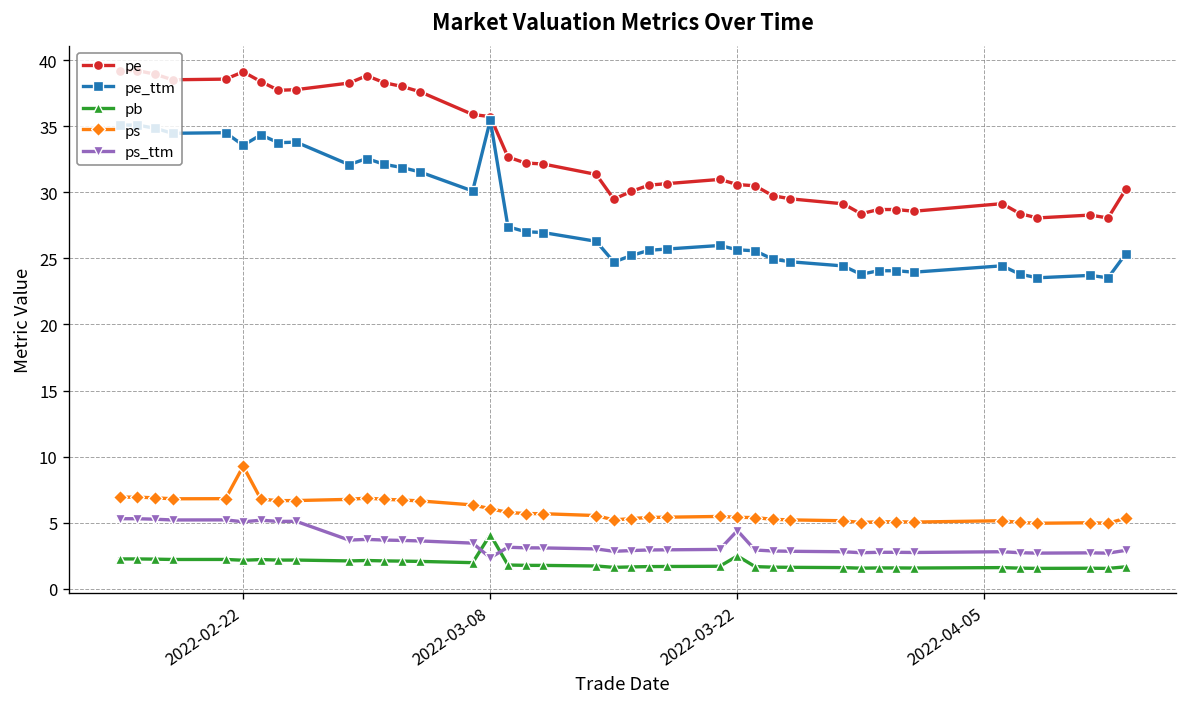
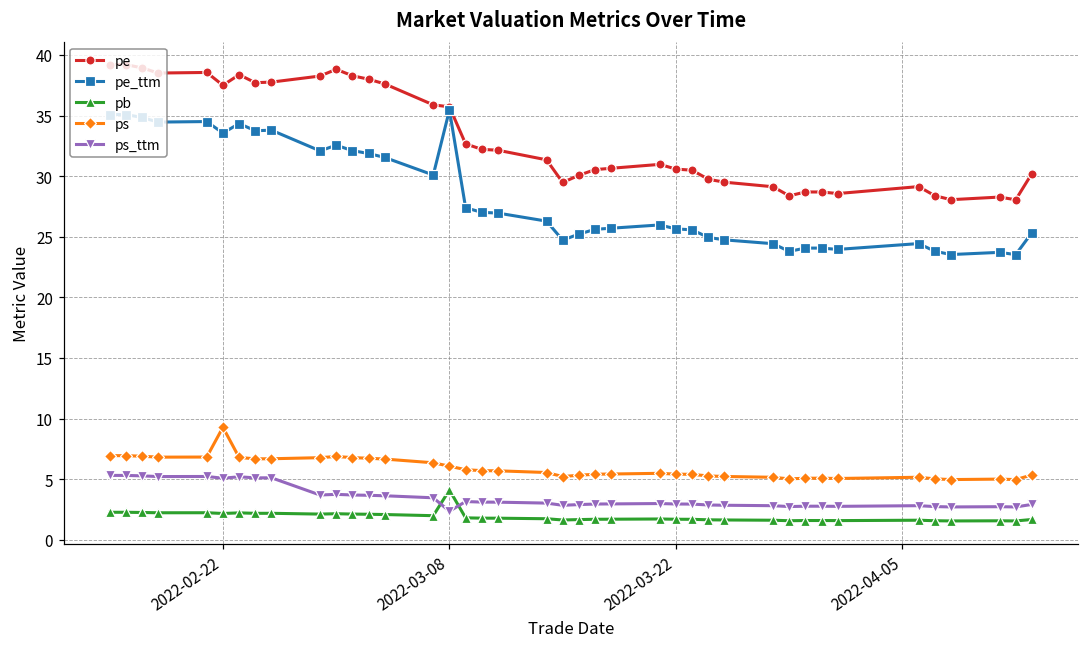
  {
    "pe": {
-     "2022-02-22": 39.1,
+     "2022-02-22": 37.5,
      "2022-03-08": 35.7,
      "2022-03-22": 30.6
    },
    "pe_ttm": {
      "2022-02-22": 33.6,
      "2022-03-08": 35.5,
      "2022-03-22": 25.6
    },
    "pb": {
      "2022-02-22": 2.2,
      "2022-03-08": 4.1,
-     "2022-03-22": 2.5
+     "2022-03-22": 1.7
    },
    "ps": {
      "2022-02-22": 9.3,
      "2022-03-08": 6.1,
      "2022-03-22": 5.4
    },
    "ps_ttm": {
      "2022-02-22": 5.1,
      "2022-03-08": 2.4,
-     "2022-03-22": 4.4
+     "2022-03-22": 3.0
    }
  }
